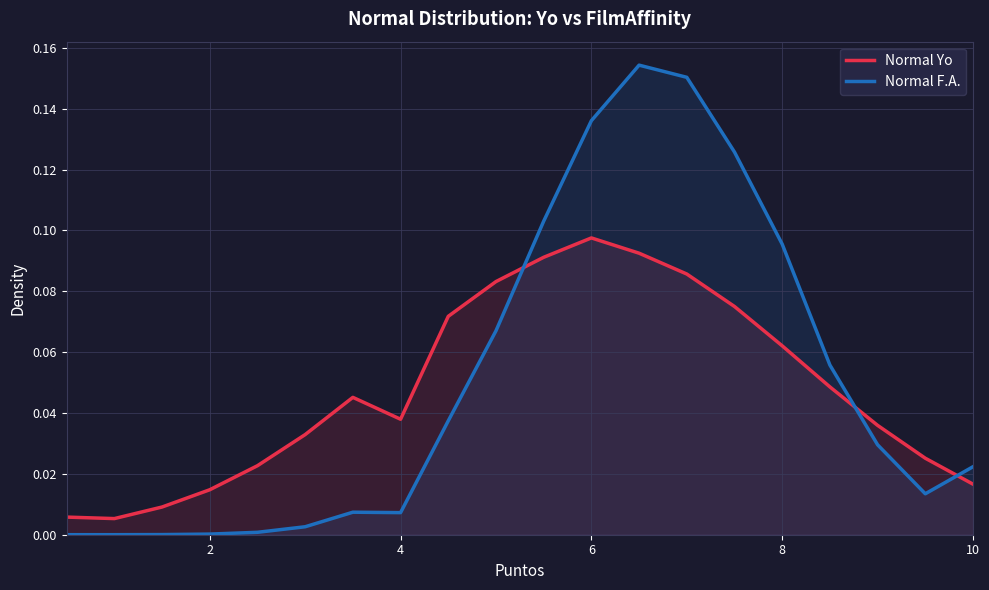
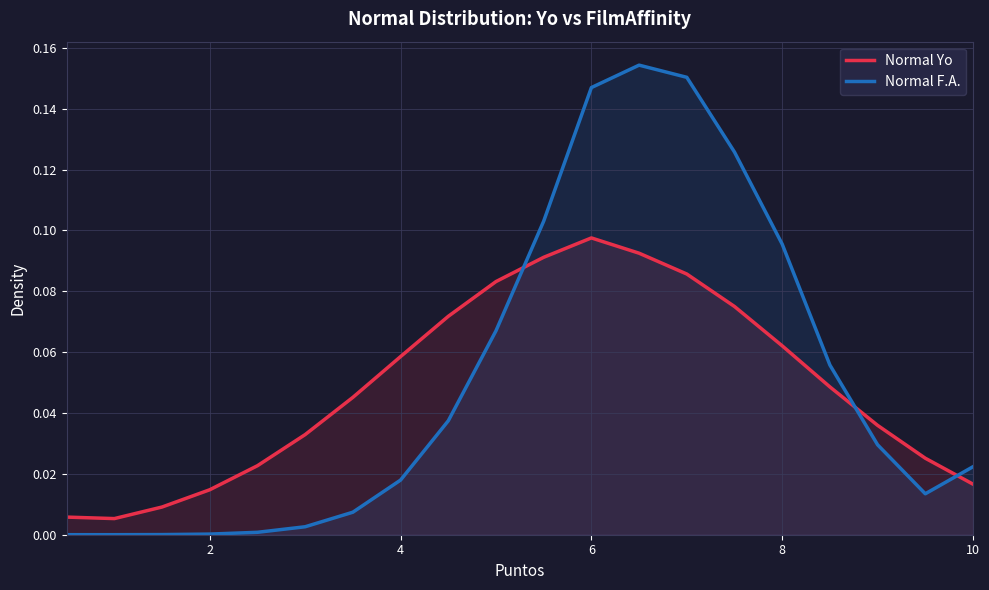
  {
    "Normal Yo": {
      "2": 0.015,
-     "4": 0.038,
+     "4": 0.059,
      "6": 0.098,
      "8": 0.062,
      "10": 0.017
    },
    "Normal F.A.": {
      "2": 0.000,
-     "4": 0.007,
-     "6": 0.136,
+     "4": 0.018,
+     "6": 0.147,
      "8": 0.096,
      "10": 0.022
    }
  }
